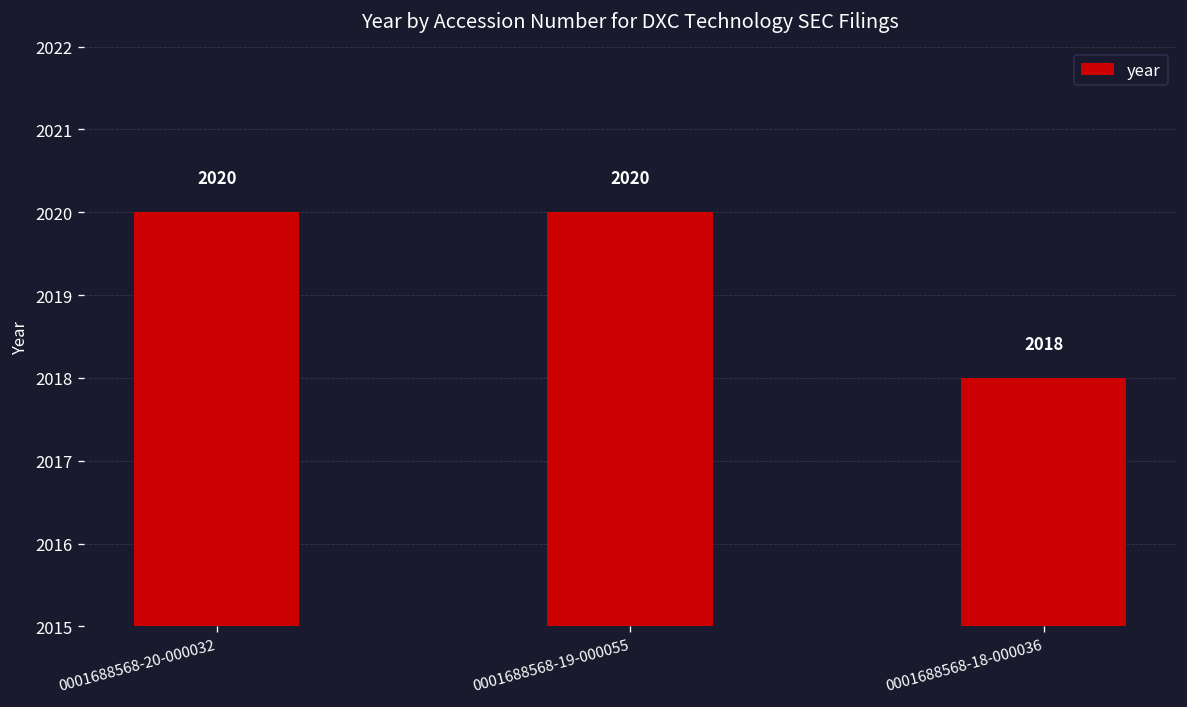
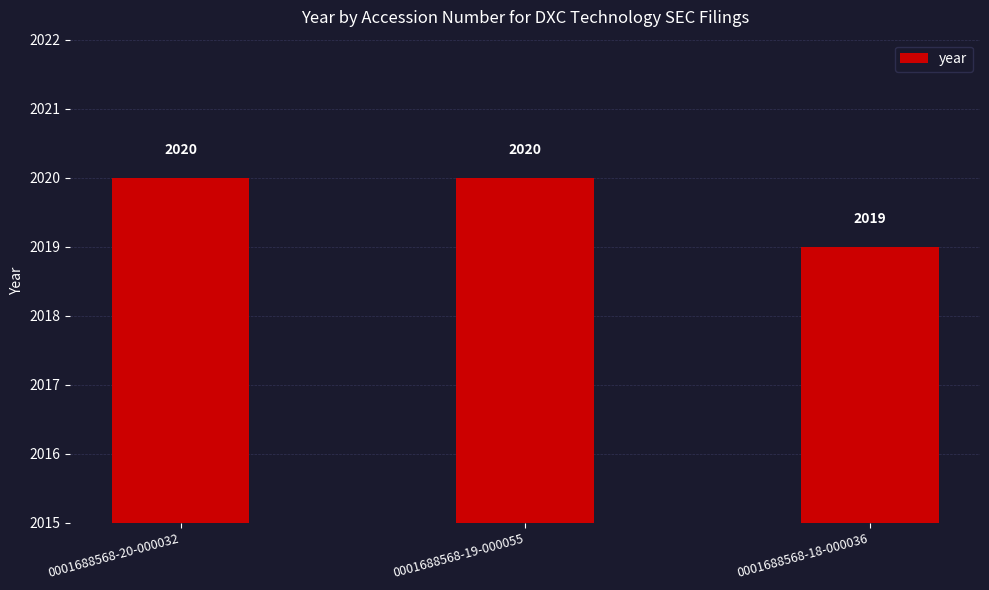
  {
    "0001688568-20-000032": 2020,
    "0001688568-19-000055": 2020,
-   "0001688568-18-000036": 2018
+   "0001688568-18-000036": 2019
  }
